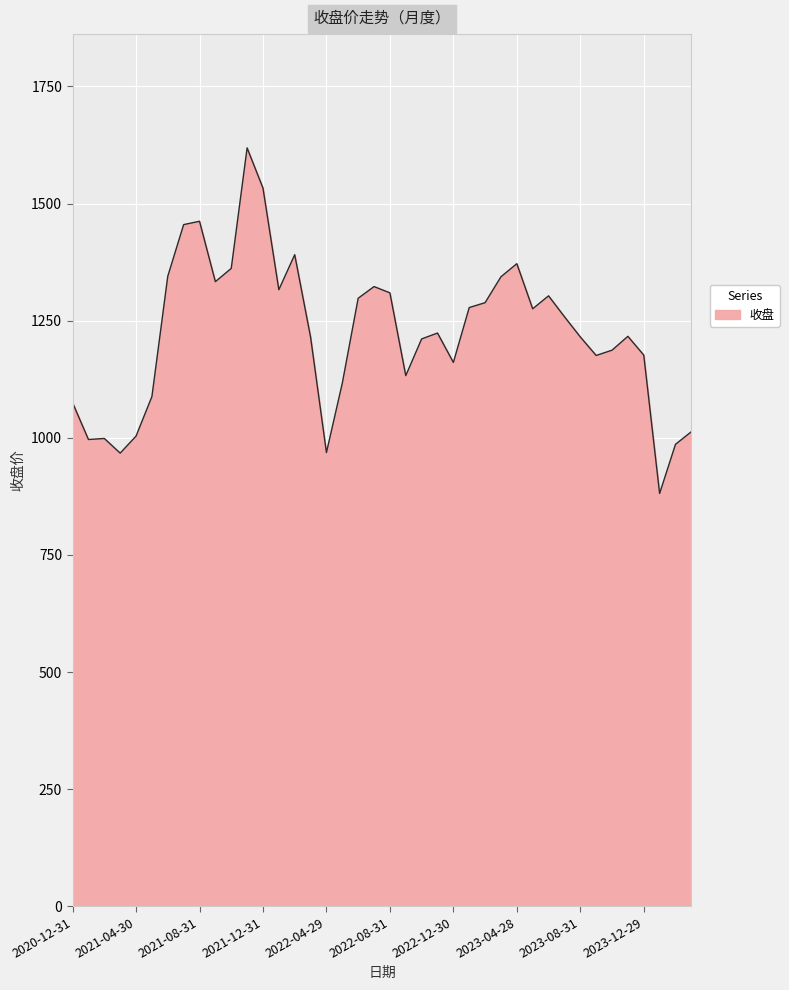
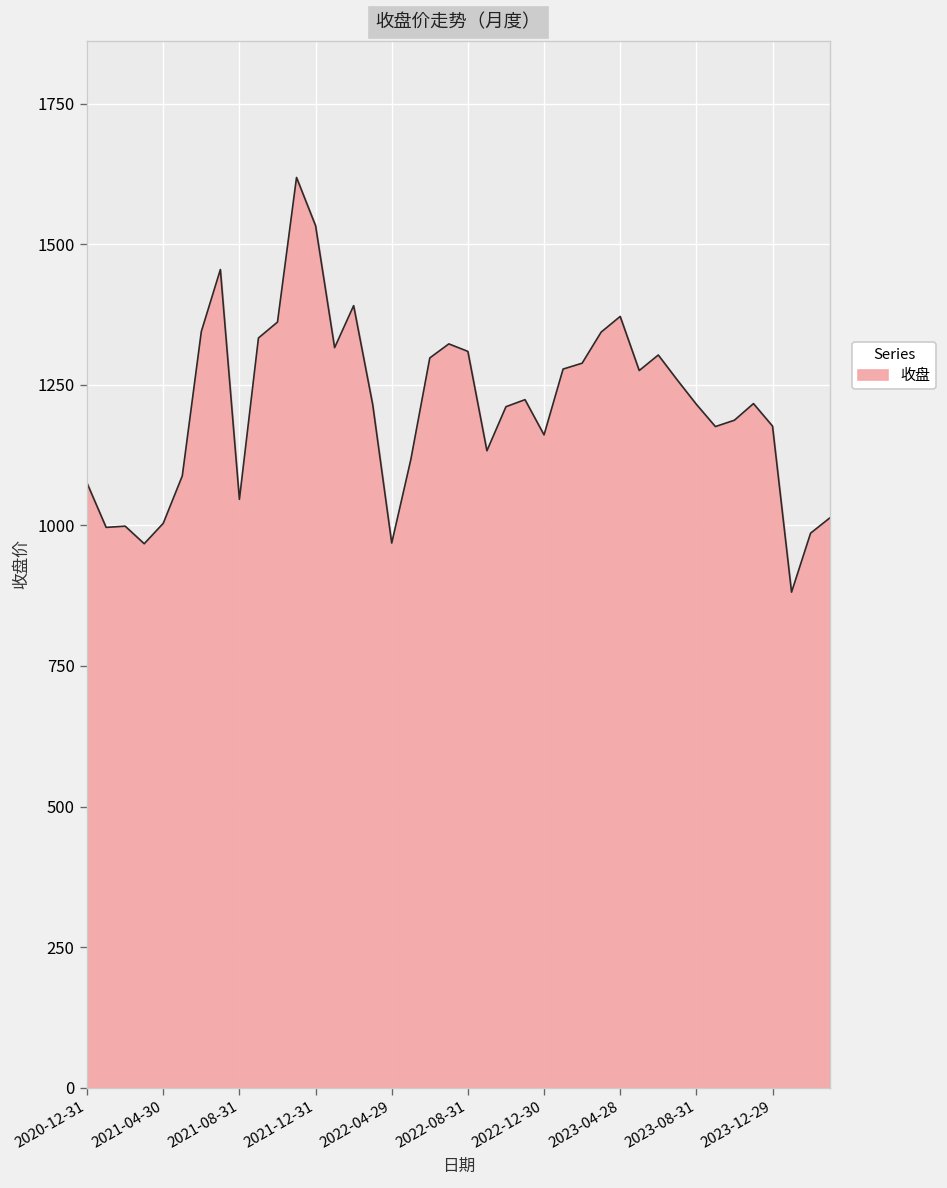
  {
    "2020-12-31": 1070,
    "2021-04-30": 1000,
-   "2021-08-31": 1460,
+   "2021-08-31": 1050,
    "2021-12-31": 1530,
    "2022-04-29": 970,
    "2022-08-31": 1310,
    "2022-12-30": 1160,
    "2023-04-28": 1370,
    "2023-08-31": 1220,
    "2023-12-29": 1180
  }
